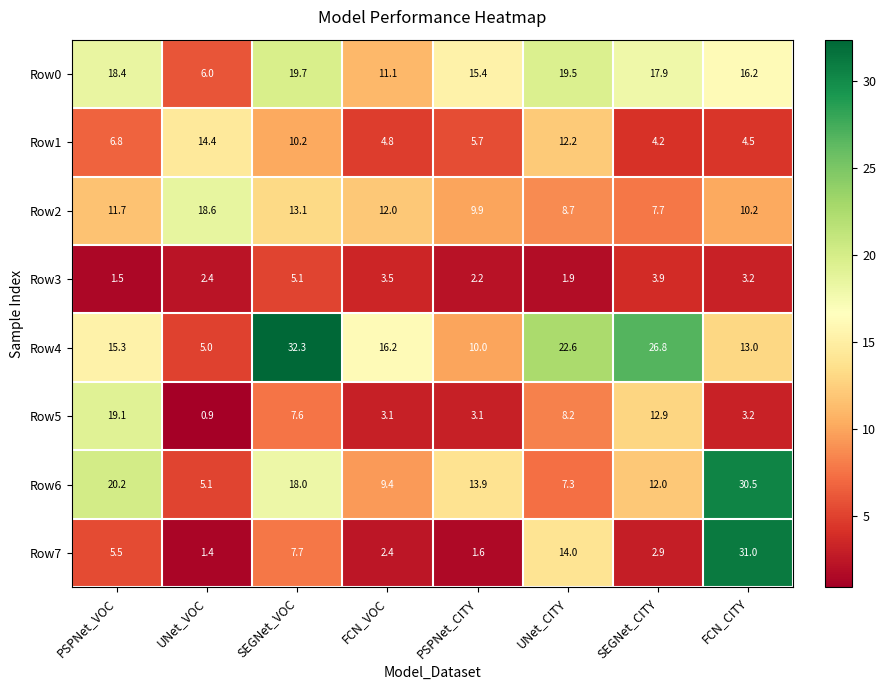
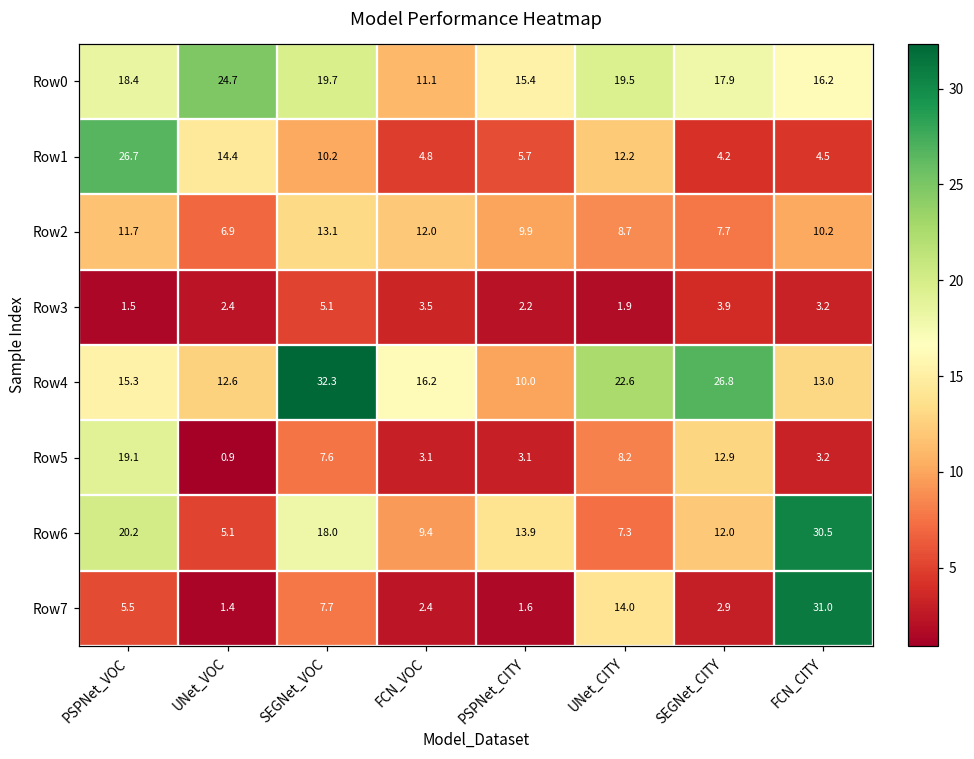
  {
    "Row0": {
      "PSPNet_VOC": 18.4,
-     "UNet_VOC": 6.0,
+     "UNet_VOC": 24.7,
      "SEGNet_VOC": 19.7,
      "FCN_VOC": 11.1,
      "PSPNet_CITY": 15.4,
      "UNet_CITY": 19.5,
      "SEGNet_CITY": 17.9,
      "FCN_CITY": 16.2
    },
    "Row1": {
-     "PSPNet_VOC": 6.8,
+     "PSPNet_VOC": 26.7,
      "UNet_VOC": 14.4,
      "SEGNet_VOC": 10.2,
      "FCN_VOC": 4.8,
      "PSPNet_CITY": 5.7,
      "UNet_CITY": 12.2,
      "SEGNet_CITY": 4.2,
      "FCN_CITY": 4.5
    },
    "Row2": {
      "PSPNet_VOC": 11.7,
-     "UNet_VOC": 18.6,
+     "UNet_VOC": 6.9,
      "SEGNet_VOC": 13.1,
      "FCN_VOC": 12.0,
      "PSPNet_CITY": 9.9,
      "UNet_CITY": 8.7,
      "SEGNet_CITY": 7.7,
      "FCN_CITY": 10.2
    },
    "Row3": {
      "PSPNet_VOC": 1.5,
      "UNet_VOC": 2.4,
      "SEGNet_VOC": 5.1,
      "FCN_VOC": 3.5,
      "PSPNet_CITY": 2.2,
      "UNet_CITY": 1.9,
      "SEGNet_CITY": 3.9,
      "FCN_CITY": 3.2
    },
    "Row4": {
      "PSPNet_VOC": 15.3,
-     "UNet_VOC": 5.0,
+     "UNet_VOC": 12.6,
      "SEGNet_VOC": 32.3,
      "FCN_VOC": 16.2,
      "PSPNet_CITY": 10.0,
      "UNet_CITY": 22.6,
      "SEGNet_CITY": 26.8,
      "FCN_CITY": 13.0
    },
    "Row5": {
      "PSPNet_VOC": 19.1,
      "UNet_VOC": 0.9,
      "SEGNet_VOC": 7.6,
      "FCN_VOC": 3.1,
      "PSPNet_CITY": 3.1,
      "UNet_CITY": 8.2,
      "SEGNet_CITY": 12.9,
      "FCN_CITY": 3.2
    },
    "Row6": {
      "PSPNet_VOC": 20.2,
      "UNet_VOC": 5.1,
      "SEGNet_VOC": 18.0,
      "FCN_VOC": 9.4,
      "PSPNet_CITY": 13.9,
      "UNet_CITY": 7.3,
      "SEGNet_CITY": 12.0,
      "FCN_CITY": 30.5
    },
    "Row7": {
      "PSPNet_VOC": 5.5,
      "UNet_VOC": 1.4,
      "SEGNet_VOC": 7.7,
      "FCN_VOC": 2.4,
      "PSPNet_CITY": 1.6,
      "UNet_CITY": 14.0,
      "SEGNet_CITY": 2.9,
      "FCN_CITY": 31.0
    }
  }
